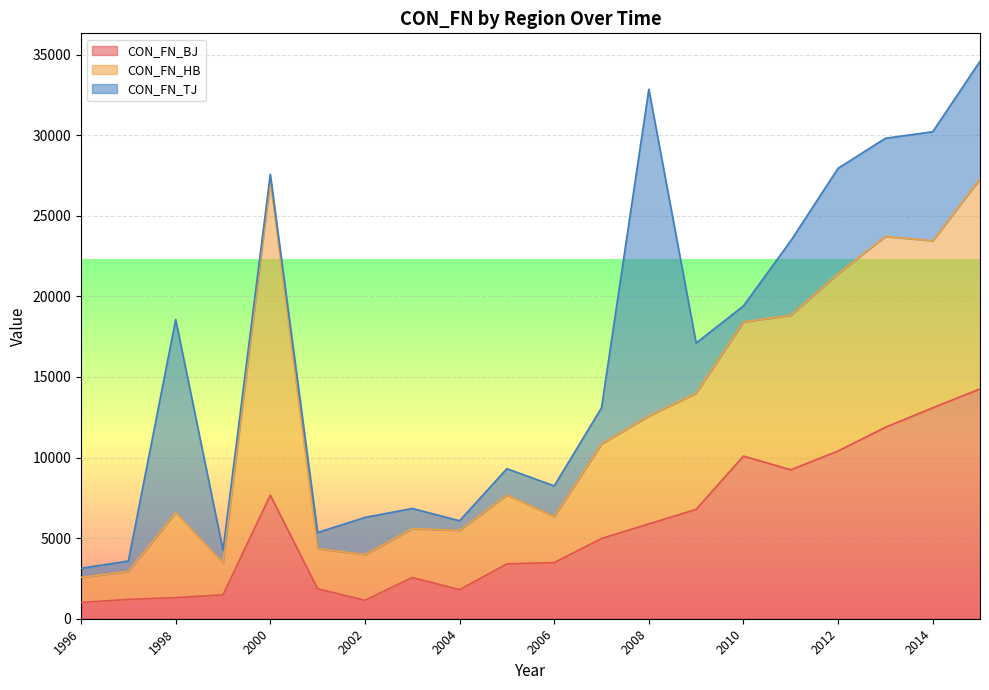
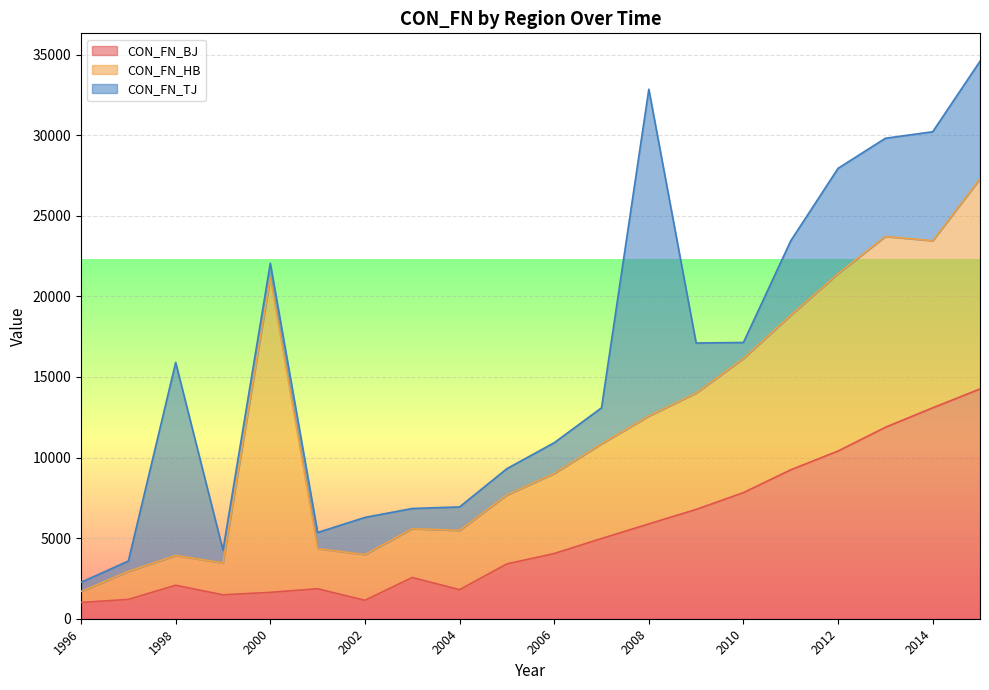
  {
    "CON_FN_BJ": {
      "1996": 1000,
-     "1998": 1300,
-     "2000": 7700,
+     "1998": 2100,
+     "2000": 1600,
      "2002": 1100,
      "2004": 1800,
-     "2006": 3500,
+     "2006": 4000,
      "2008": 5900,
-     "2010": 10100,
+     "2010": 7800,
      "2012": 10400,
      "2014": 13100
    },
    "CON_FN_HB": {
-     "1996": 1600,
-     "1998": 5300,
+     "1996": 700,
+     "1998": 1800,
      "2000": 19500,
      "2002": 2800,
      "2004": 3700,
-     "2006": 2900,
+     "2006": 5000,
      "2008": 6700,
      "2010": 8300,
      "2012": 11000,
      "2014": 10400
    },
    "CON_FN_TJ": {
      "1996": 600,
      "1998": 12000,
-     "2000": 400,
+     "2000": 900,
      "2002": 2300,
-     "2004": 600,
+     "2004": 1500,
      "2006": 1900,
      "2008": 20300,
      "2010": 1000,
      "2012": 6500,
      "2014": 6800
    }
  }
